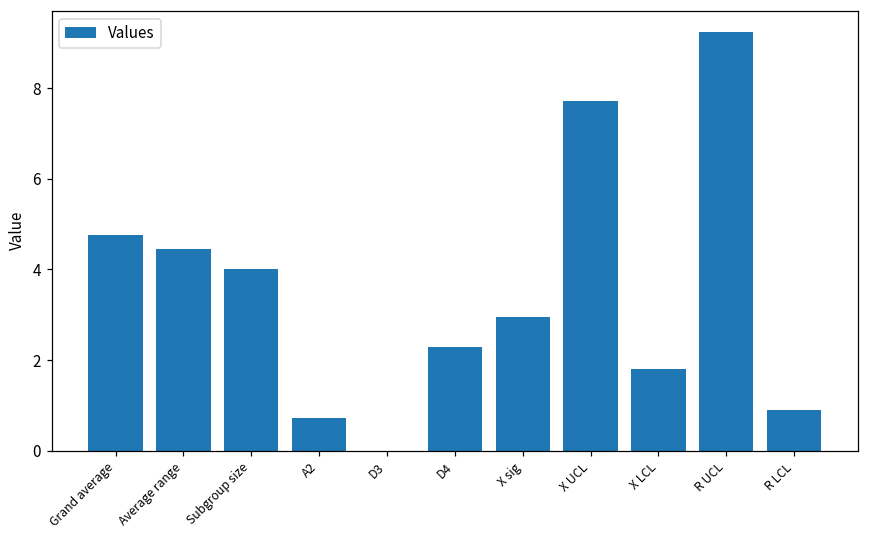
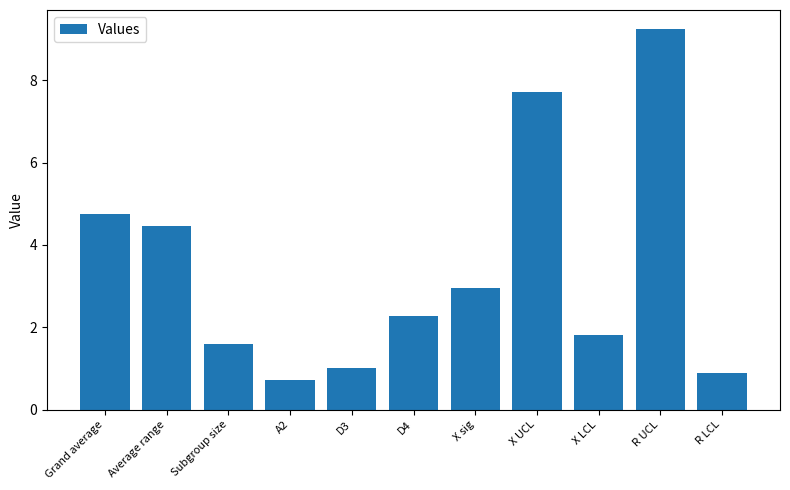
  {
    "Grand average": 4.8,
    "Average range": 4.5,
-   "Subgroup size": 4.0,
+   "Subgroup size": 1.6,
    "A2": 0.7,
-   "D3": 0,
+   "D3": 1,
    "D4": 2.3,
    "X sig": 3.0,
    "X UCL": 7.7,
    "X LCL": 1.8,
    "R UCL": 9.2,
    "R LCL": 0.9
  }
